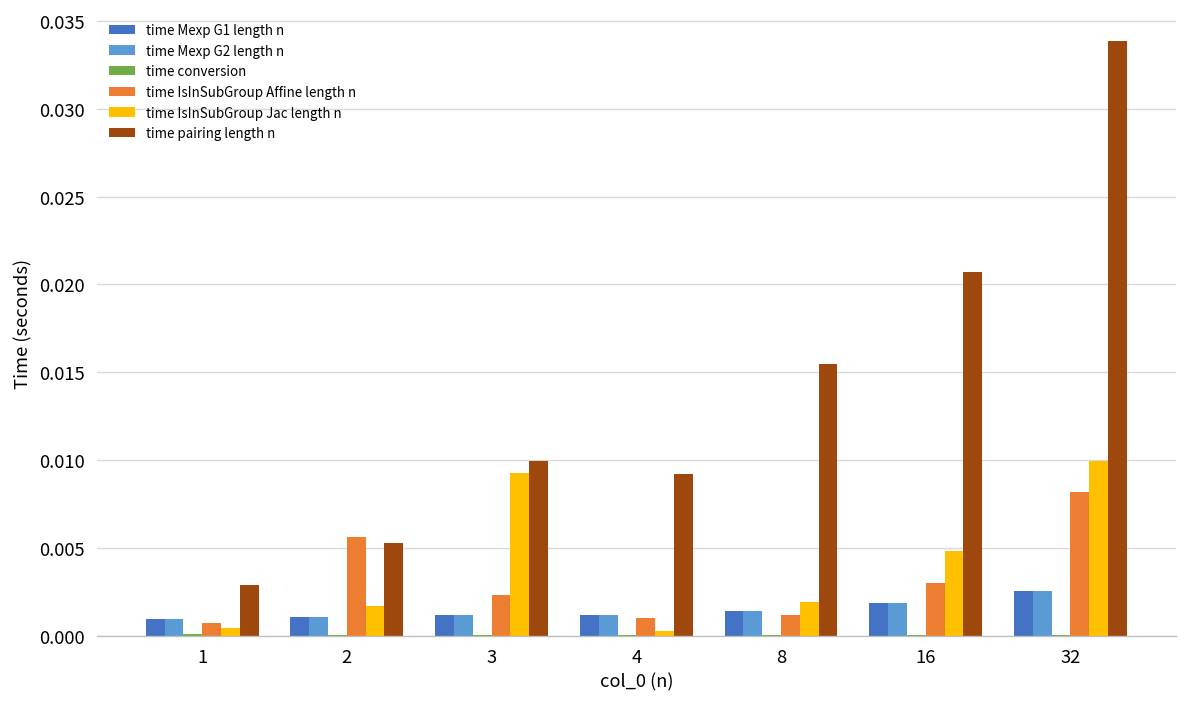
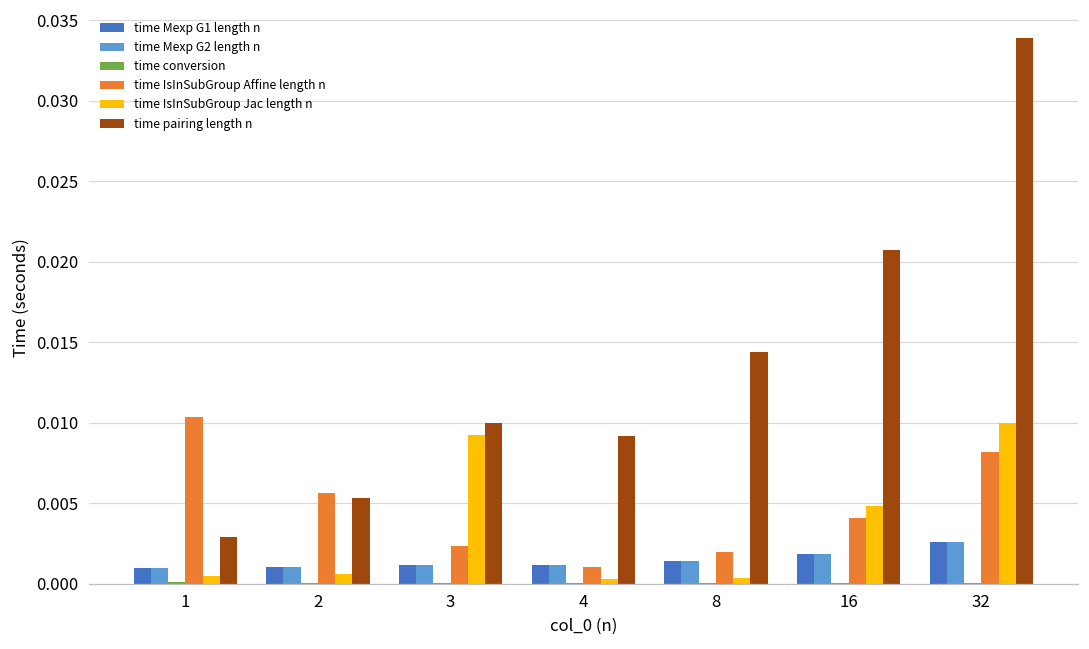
  {
    "time IsInSubGroup Affine length n": {
-     "1": 0.0007,
+     "1": 0.0104,
      "2": 0.0056,
      "3": 0.0023,
      "4": 0.0010,
-     "8": 0.0012,
-     "16": 0.0030,
+     "8": 0.0020,
+     "16": 0.0041,
      "32": 0.0082
    },
    "time IsInSubGroup Jac length n": {
      "1": 0.0005,
-     "2": 0.0017,
+     "2": 0.0006,
      "3": 0.0093,
      "4": 0.0003,
-     "8": 0.0020,
+     "8": 0.0004,
      "16": 0.0048,
      "32": 0.0100
    },
    "time pairing length n": {
      "1": 0.0029,
      "2": 0.0053,
      "3": 0.0100,
      "4": 0.0092,
-     "8": 0.0155,
+     "8": 0.0144,
      "16": 0.0207,
      "32": 0.0339
    }
  }
